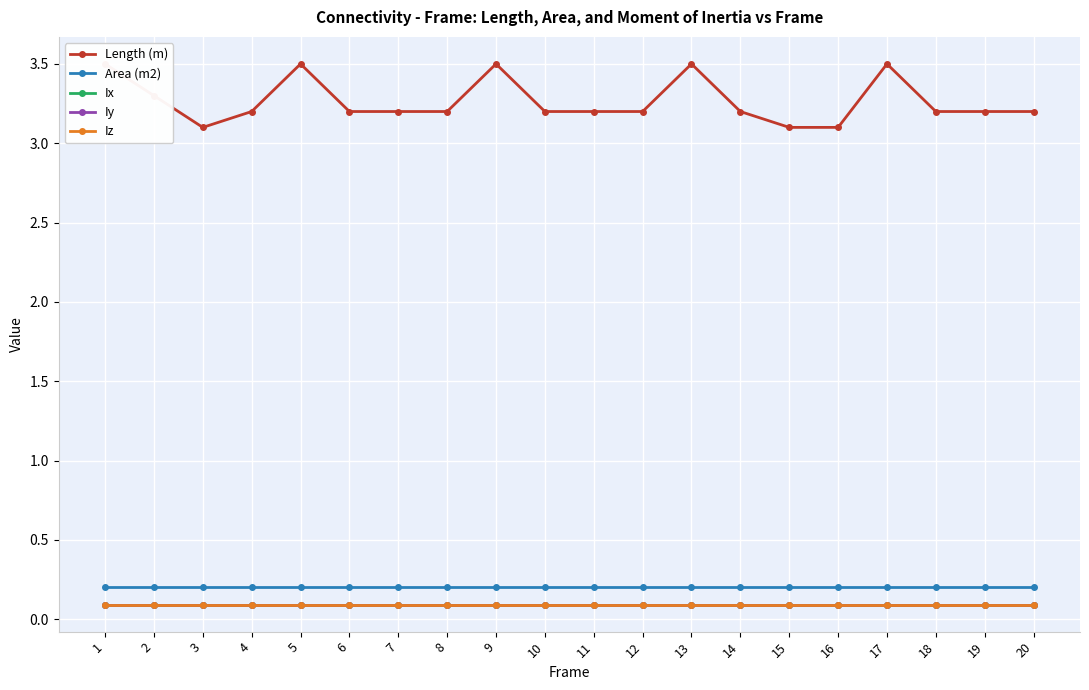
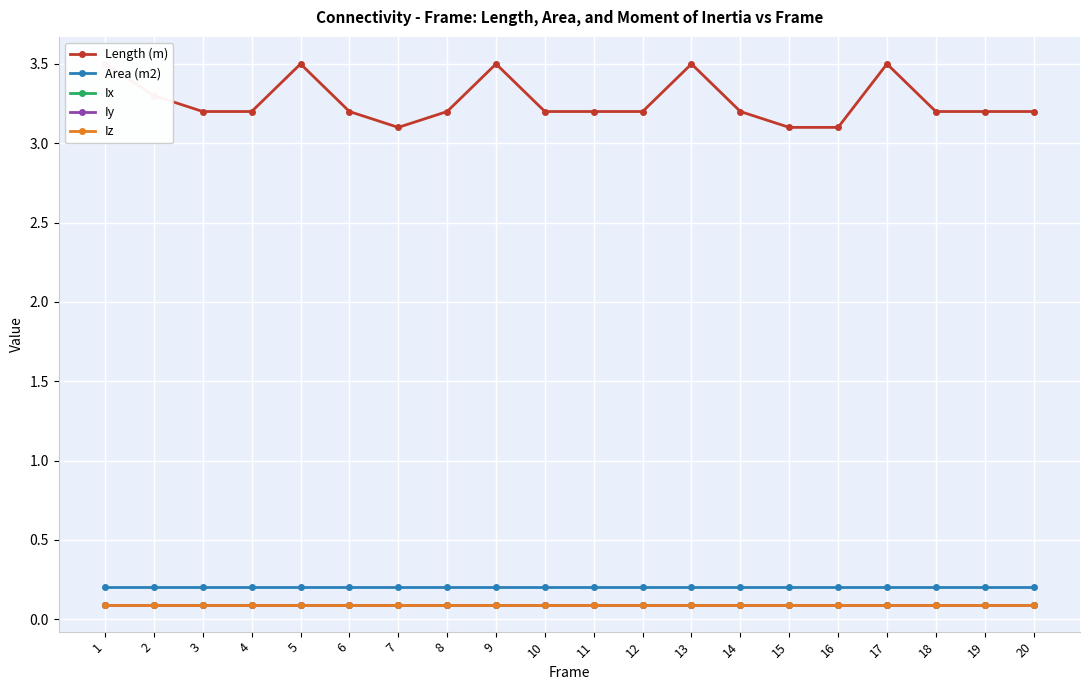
  {
    "Length (m)": {
-     "3": 3.1,
+     "3": 3.2,
      "4": 3.2,
      "5": 3.5,
      "6": 3.2,
-     "7": 3.2,
+     "7": 3.1,
      "8": 3.2,
      "9": 3.5,
      "10": 3.2,
      "11": 3.2,
      "12": 3.2,
      "13": 3.5,
      "14": 3.2,
      "15": 3.1,
      "16": 3.1,
      "17": 3.5,
      "18": 3.2,
      "19": 3.2,
      "20": 3.2
    },
    "Area (m2)": {
      "1": 0.2,
      "2": 0.2,
      "3": 0.2,
      "4": 0.2,
      "5": 0.2,
      "6": 0.2,
      "7": 0.2,
      "8": 0.2,
      "9": 0.2,
      "10": 0.2,
      "11": 0.2,
      "12": 0.2,
      "13": 0.2,
      "14": 0.2,
      "15": 0.2,
      "16": 0.2,
      "17": 0.2,
      "18": 0.2,
      "19": 0.2,
      "20": 0.2
    },
    "Iz": {
      "1": 0.1,
      "2": 0.1,
      "3": 0.1,
      "4": 0.1,
      "5": 0.1,
      "6": 0.1,
      "7": 0.1,
      "8": 0.1,
      "9": 0.1,
      "10": 0.1,
      "11": 0.1,
      "12": 0.1,
      "13": 0.1,
      "14": 0.1,
      "15": 0.1,
      "16": 0.1,
      "17": 0.1,
      "18": 0.1,
      "19": 0.1,
      "20": 0.1
    }
  }
